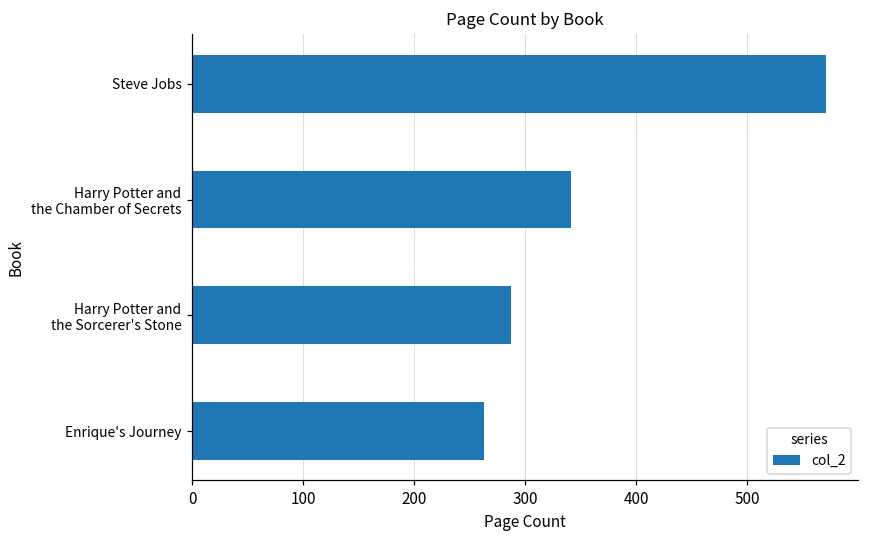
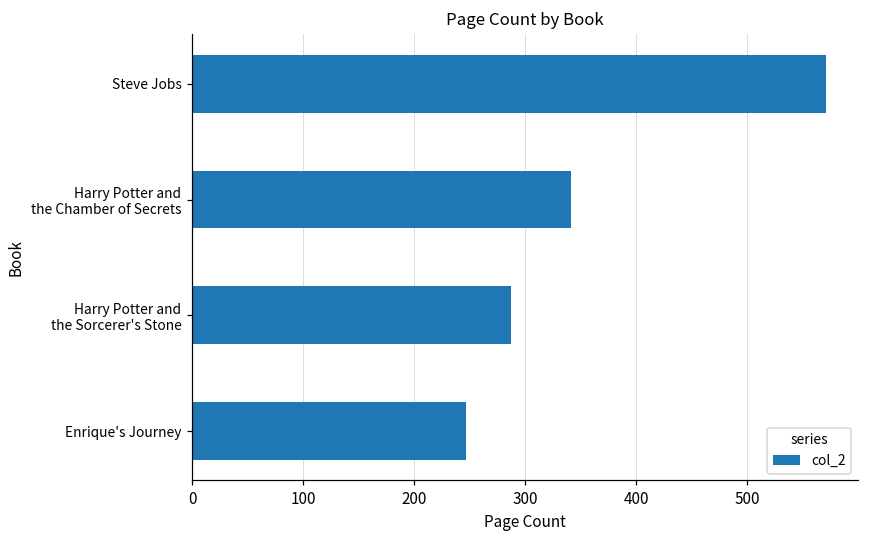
  {
    "Steve Jobs": 571,
    "Harry Potter and the Chamber of Secrets": 341,
    "Harry Potter and the Sorcerer's Stone": 287,
-   "Enrique's Journey": 263
+   "Enrique's Journey": 247
  }
